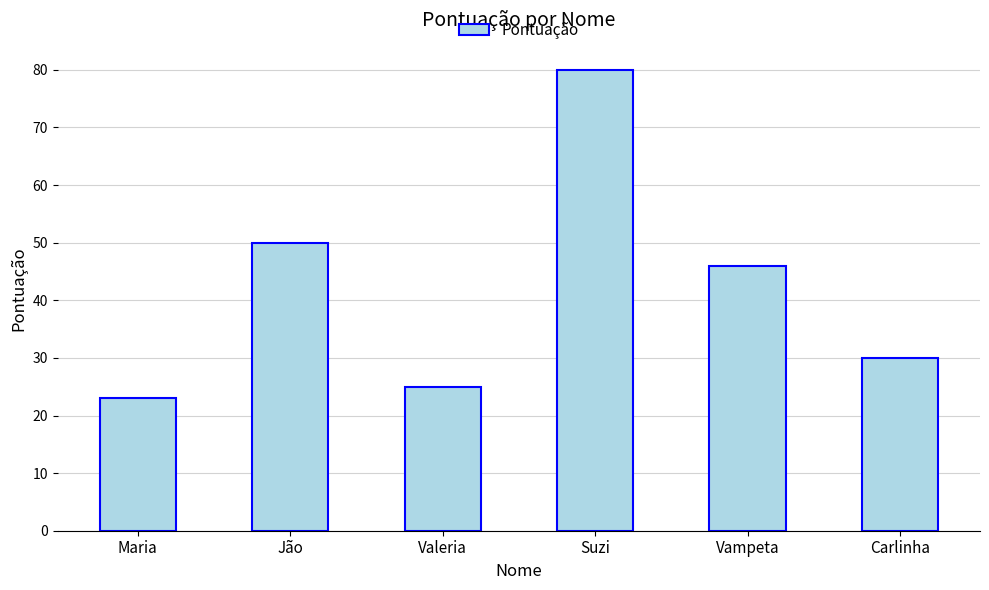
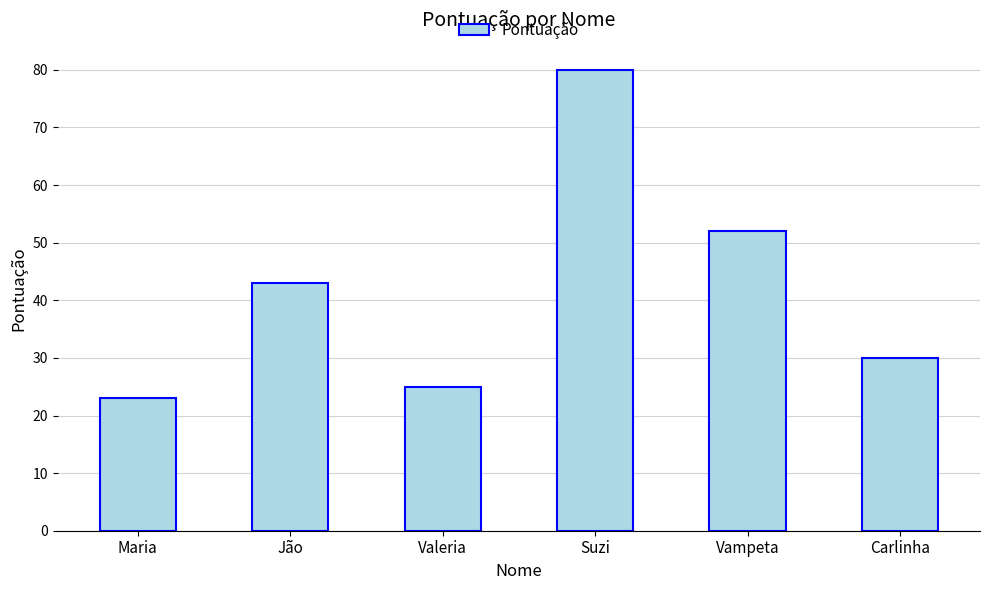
  {
    "Maria": 23,
-   "Jão": 50,
+   "Jão": 43,
    "Valeria": 25,
    "Suzi": 80,
-   "Vampeta": 46,
+   "Vampeta": 52,
    "Carlinha": 30
  }
